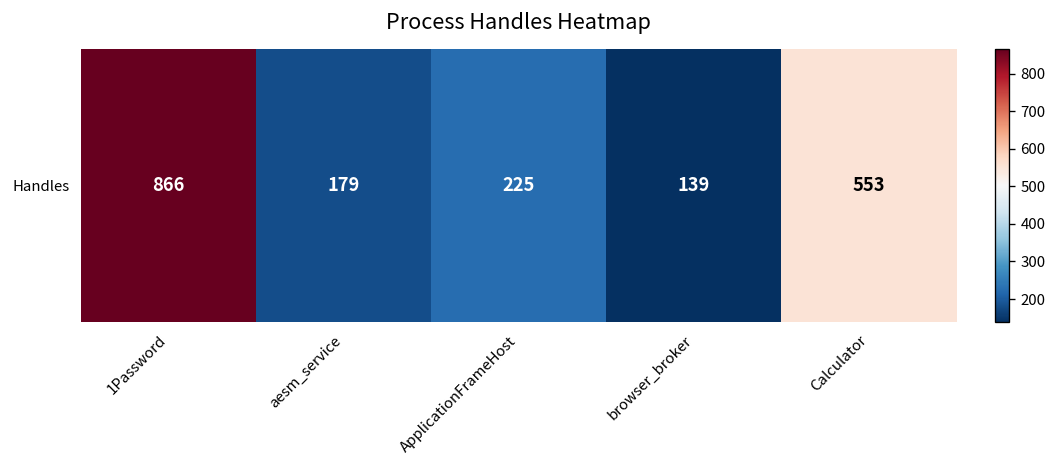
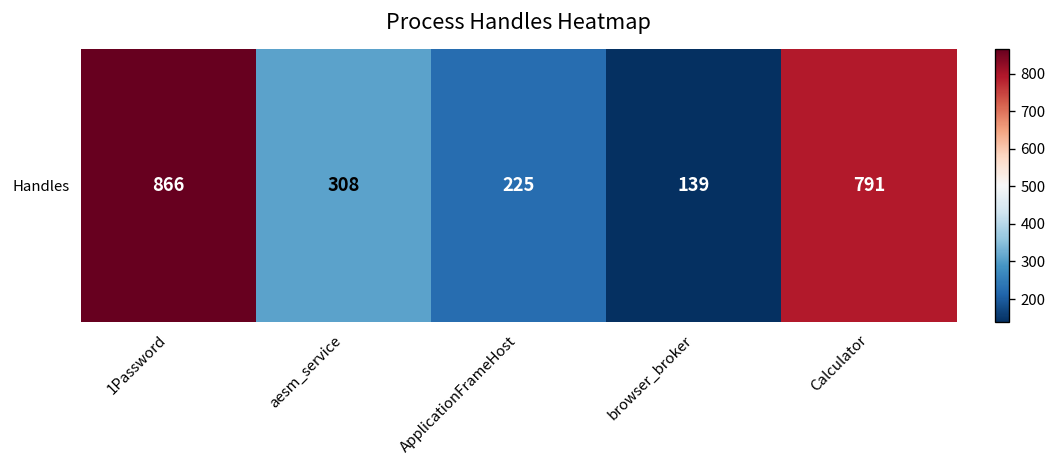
  {
    "Handles": {
      "1Password": 866,
-     "aesm_service": 179,
+     "aesm_service": 308,
      "ApplicationFrameHost": 225,
      "browser_broker": 139,
-     "Calculator": 553
+     "Calculator": 791
    }
  }
